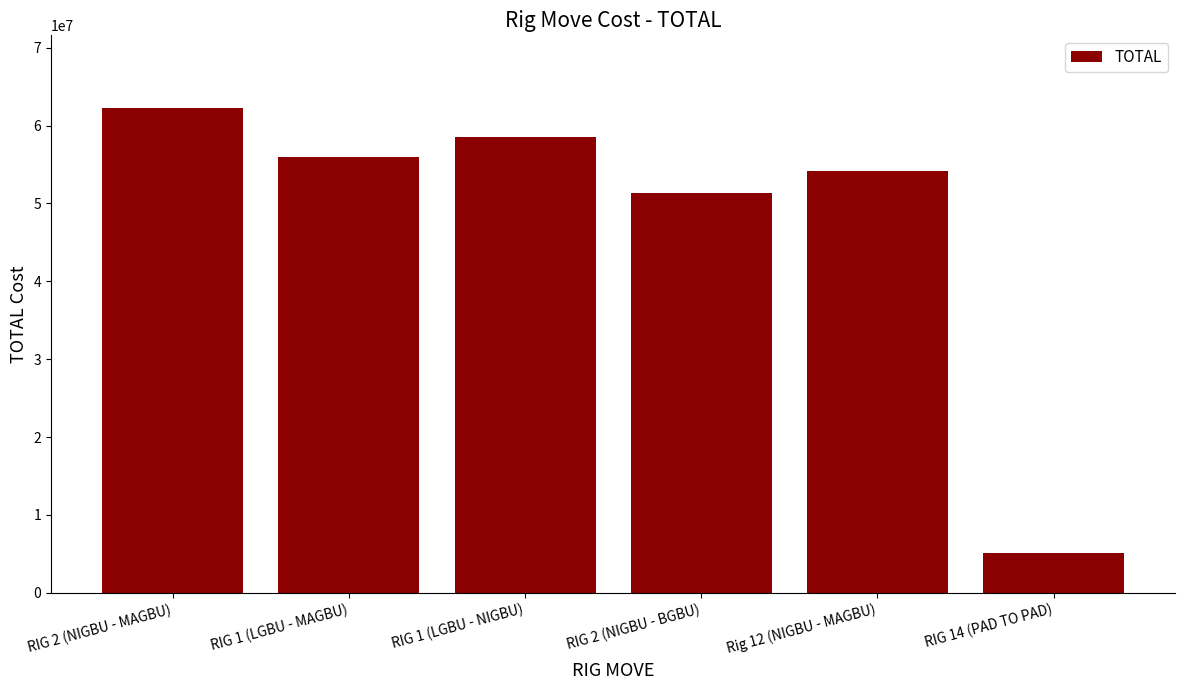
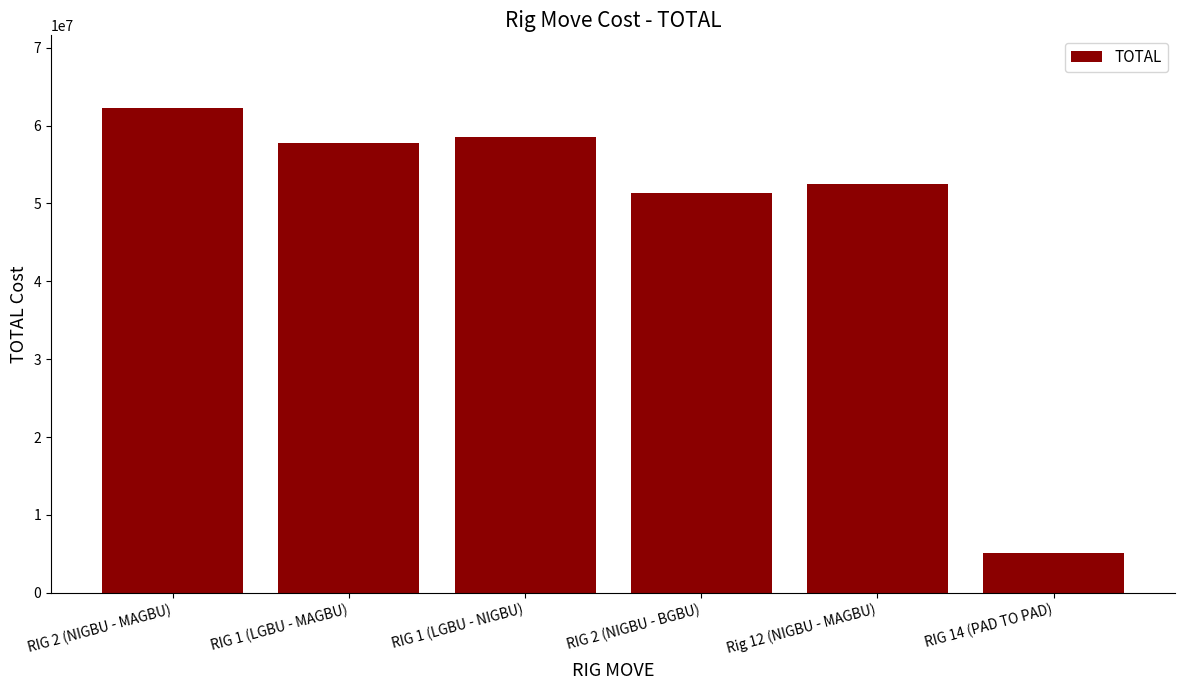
  {
    "RIG 2 (NIGBU - MAGBU)": 62000000,
-   "RIG 1 (LGBU - MAGBU)": 56000000,
+   "RIG 1 (LGBU - MAGBU)": 58000000,
    "RIG 1 (LGBU - NIGBU)": 59000000,
    "RIG 2 (NIGBU - BGBU)": 51000000,
-   "Rig 12 (NIGBU - MAGBU)": 54000000,
+   "Rig 12 (NIGBU - MAGBU)": 53000000,
    "RIG 14 (PAD TO PAD)": 5000000
  }
